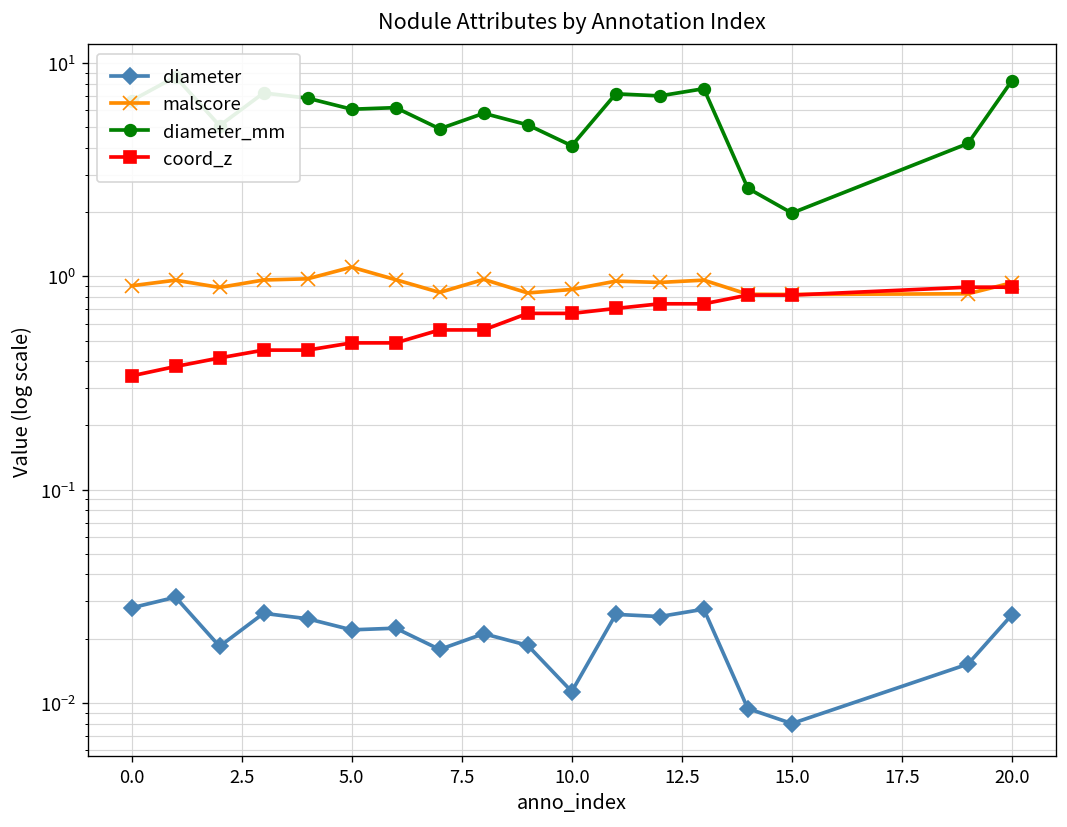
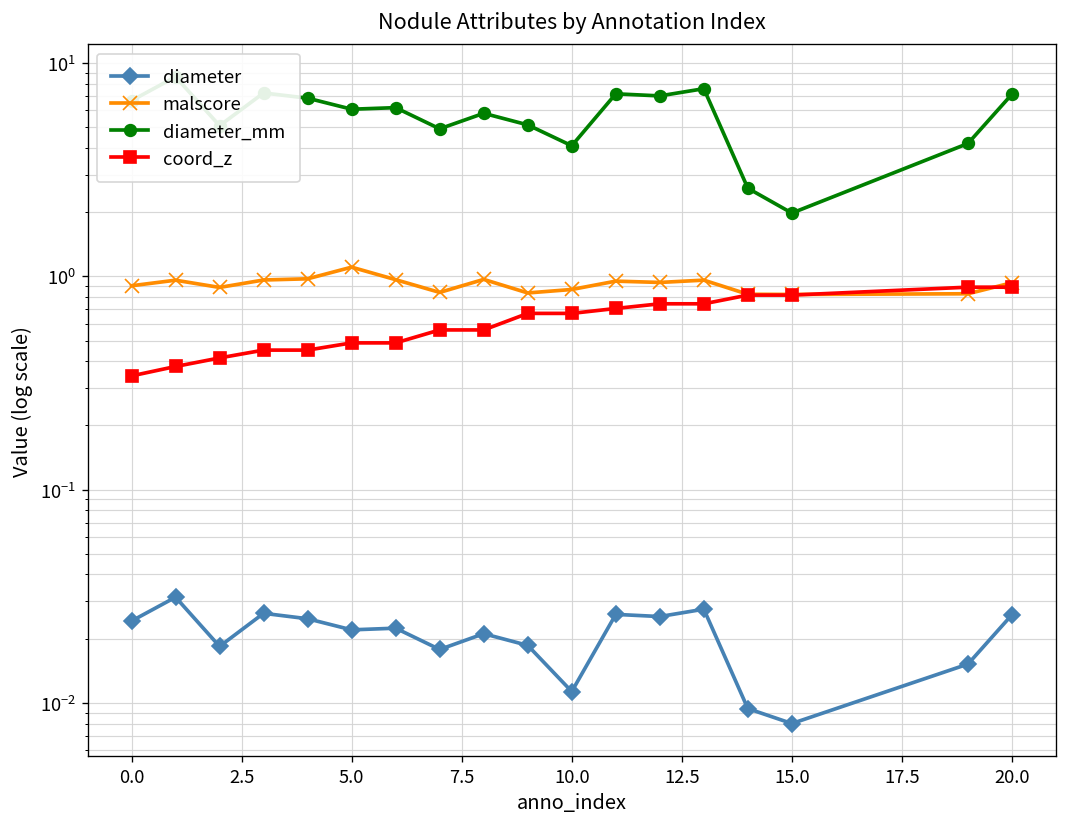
  {
    "diameter": {
-     "0.0": 0.028,
+     "0.0": 0.024,
      "5.0": 0.022,
      "10.0": 0.011,
      "15.0": 0.008,
      "20.0": 0.026
    },
    "malscore": {
      "0.0": 0.9,
      "5.0": 1.1,
      "10.0": 0.9,
      "20.0": 0.9
    },
    "diameter_mm": {
      "5.0": 6.1,
      "10.0": 4.1,
      "15.0": 2.0,
-     "20.0": 8
+     "20.0": 7.2
    },
    "coord_z": {
      "0.0": 0.34,
      "5.0": 0.49,
      "10.0": 0.67,
      "20.0": 0.9
    }
  }
